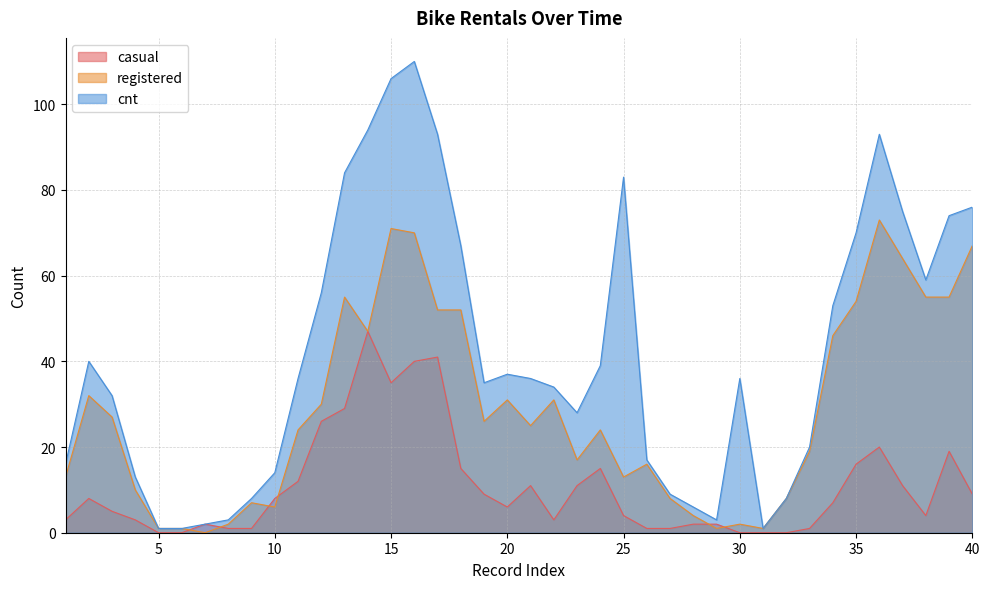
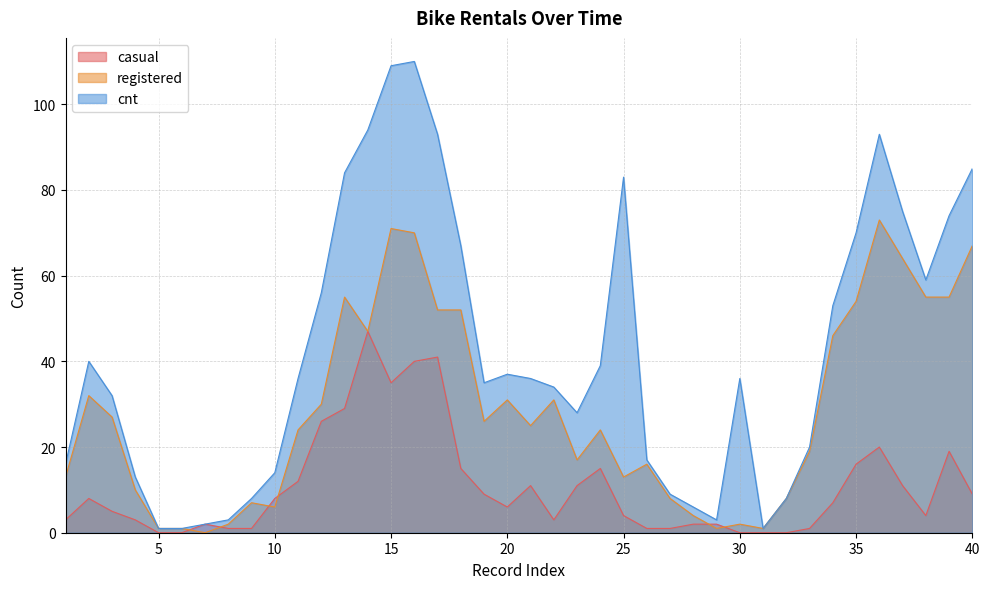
  {
    "cnt": {
      "10": 14,
-     "15": 106,
+     "15": 109,
      "20": 37,
      "25": 83,
      "30": 36,
      "35": 70,
-     "40": 76
+     "40": 85
    }
  }
